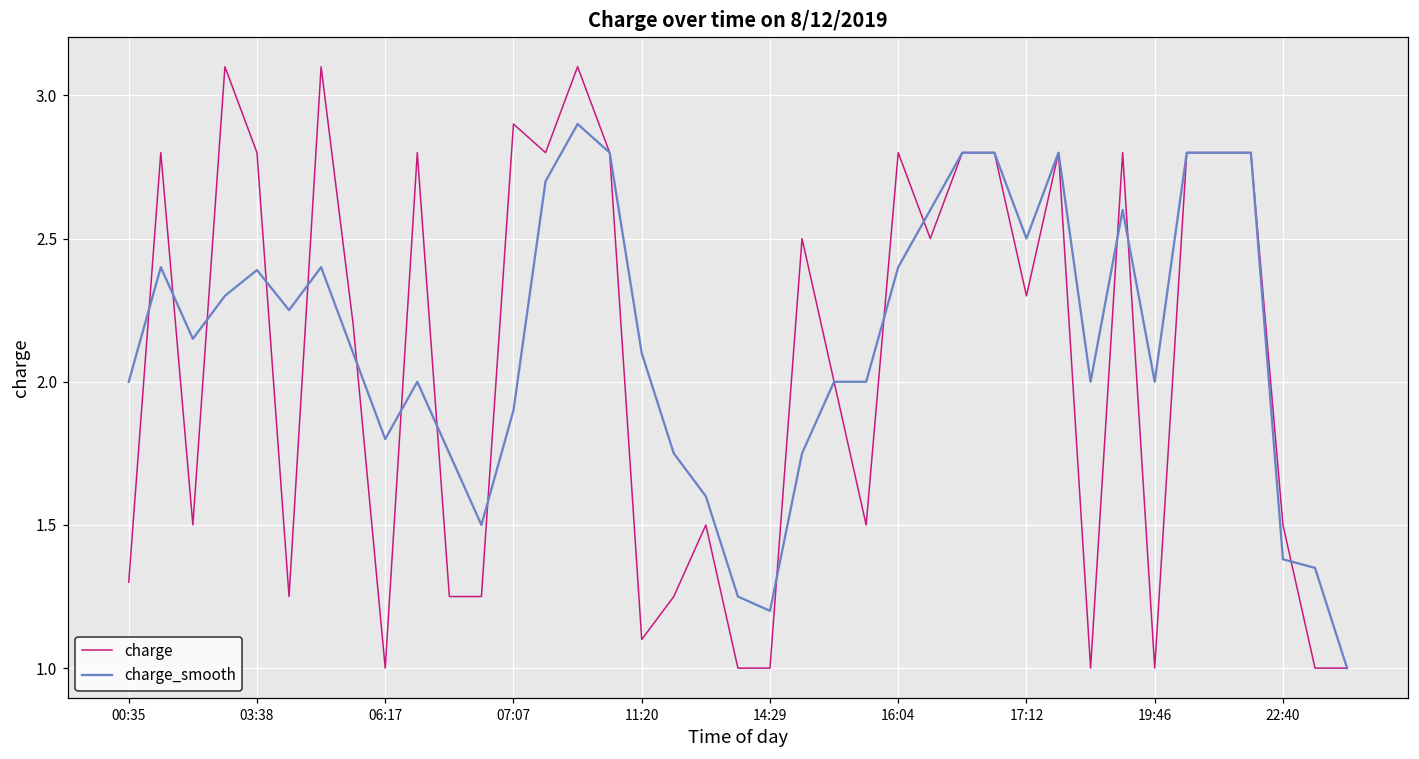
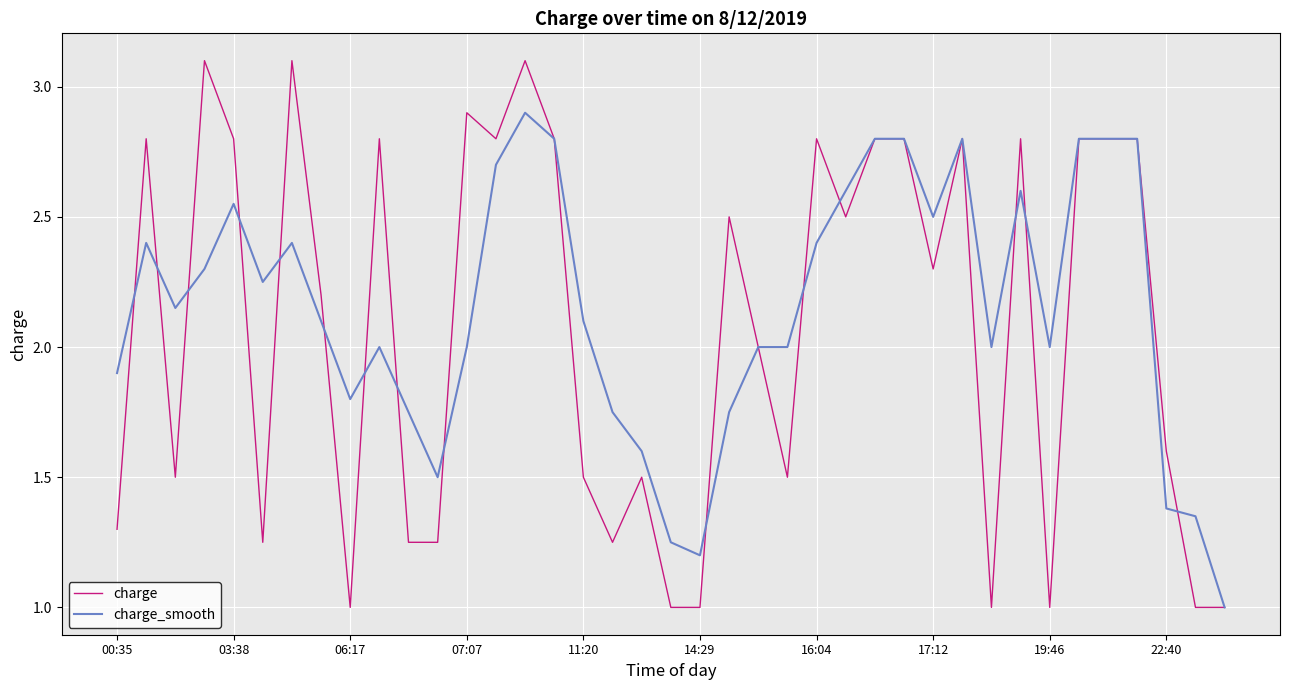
  {
    "charge": {
      "00:35": 1.3,
      "03:38": 2.8,
      "06:17": 1.0,
      "07:07": 2.9,
-     "11:20": 1.1,
+     "11:20": 1.5,
      "14:29": 1.0,
      "16:04": 2.8,
      "17:12": 2.3,
      "19:46": 1.0,
-     "22:40": 1.5
+     "22:40": 1.6
    },
    "charge_smooth": {
-     "00:35": 2.0,
-     "03:38": 2.39,
+     "00:35": 1.9,
+     "03:38": 2.55,
      "06:17": 1.80,
-     "07:07": 1.9,
+     "07:07": 2.0,
      "11:20": 2.10,
      "14:29": 1.20,
      "16:04": 2.40,
      "17:12": 2.50,
      "19:46": 2.00,
      "22:40": 1.38
    }
  }
